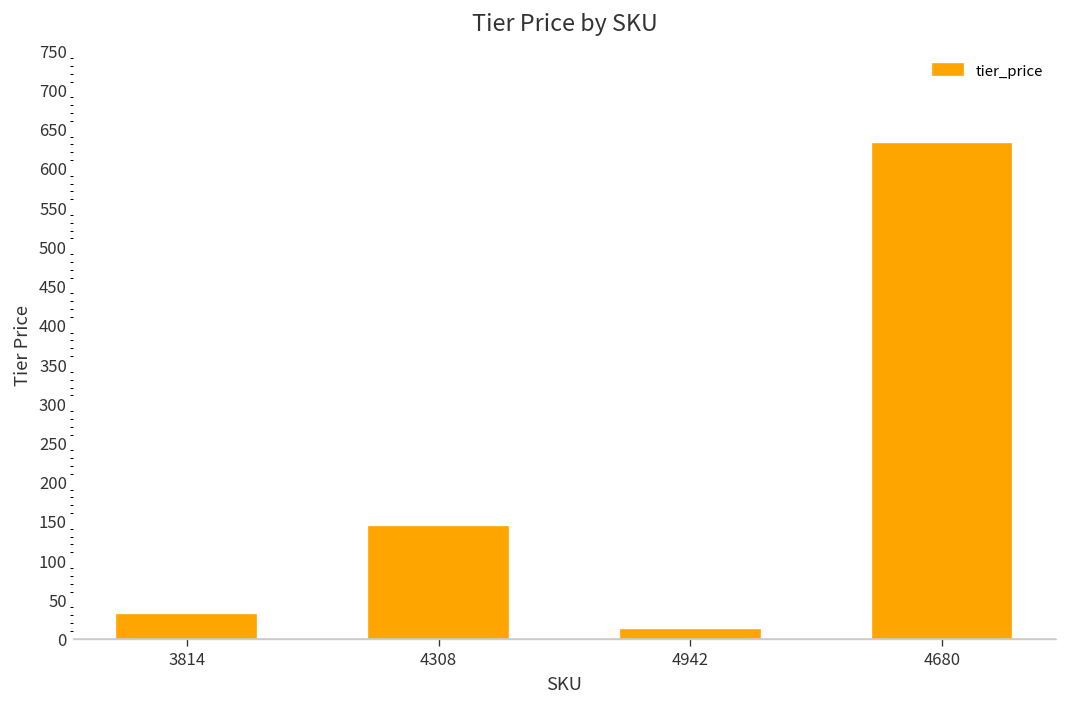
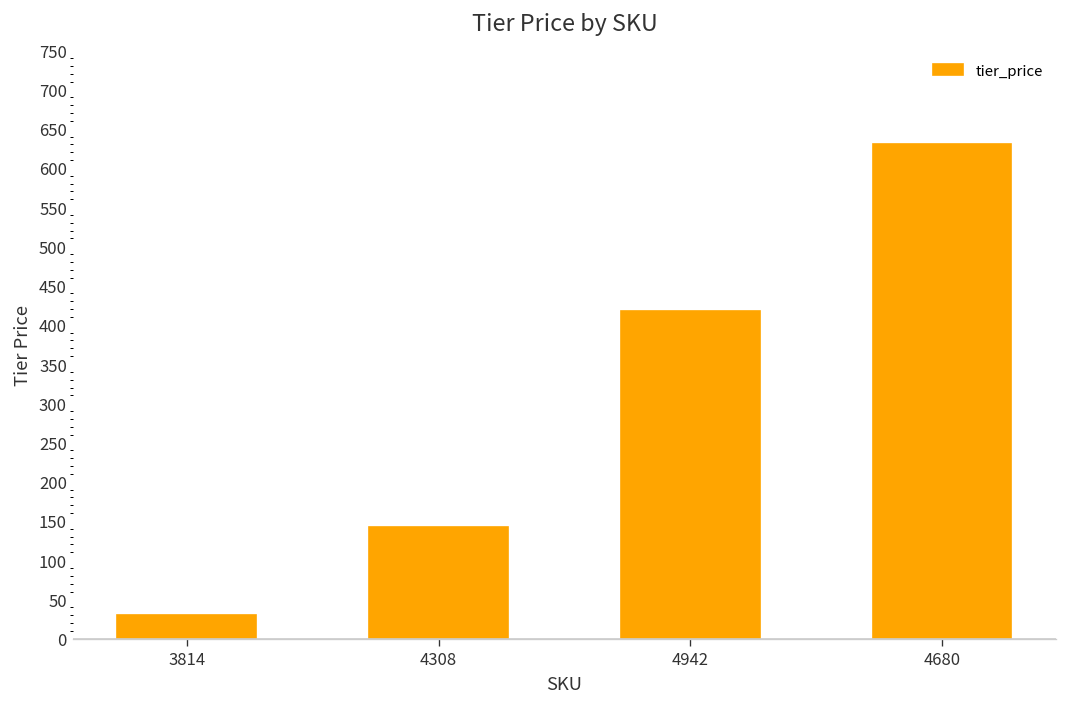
  {
    "3814": 30,
    "4308": 140,
-   "4942": 10,
+   "4942": 420,
    "4680": 630
  }
